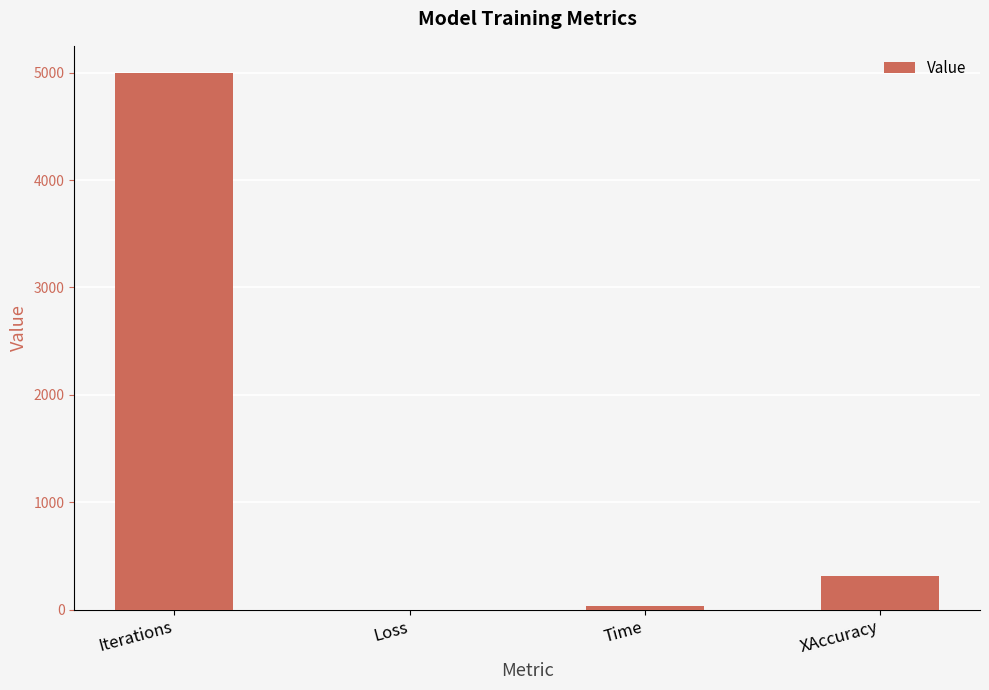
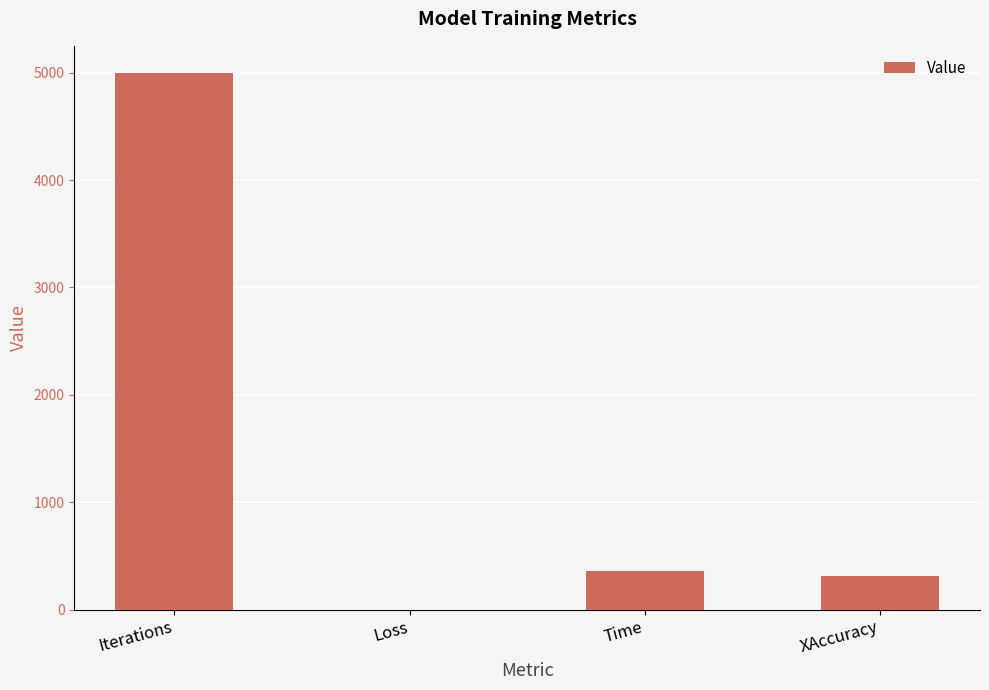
  {
    "Iterations": 5000,
-   "Time": 40,
+   "Time": 360,
    "XAccuracy": 310
  }
